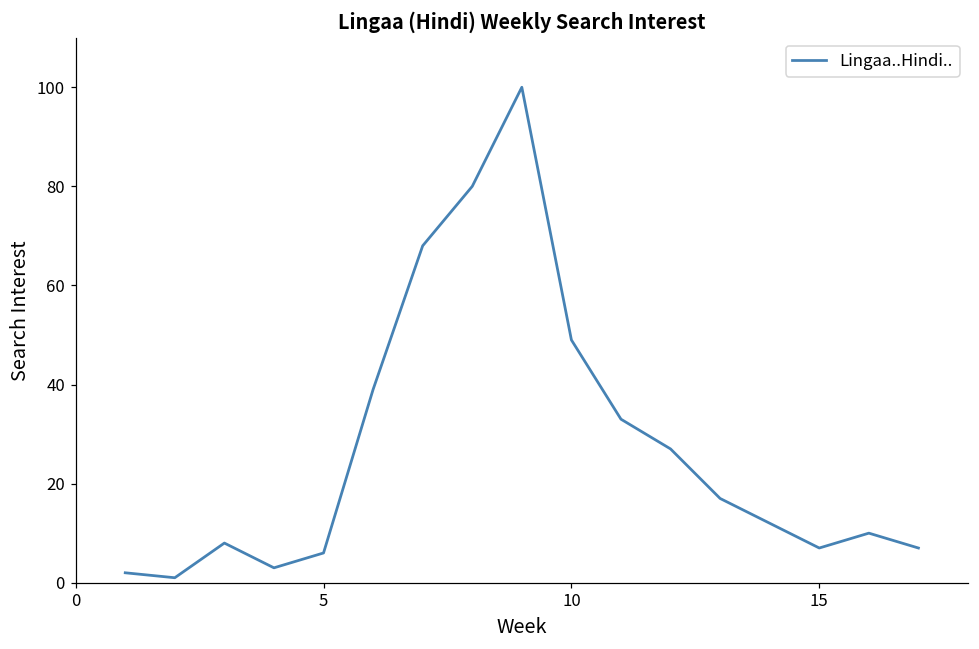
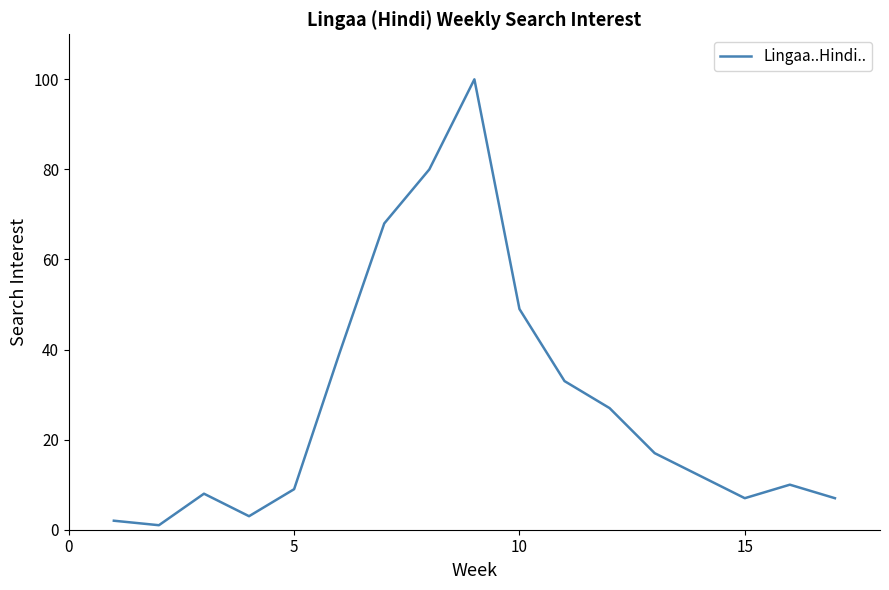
  {
-   "5": 6,
+   "5": 9,
    "10": 49,
    "15": 7
  }
